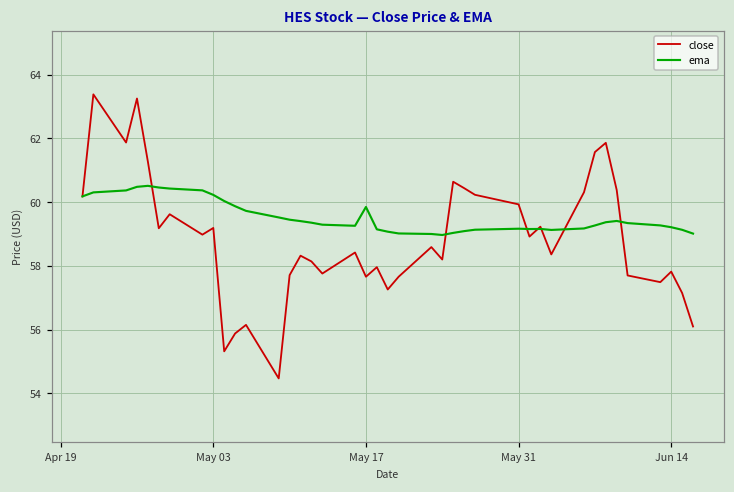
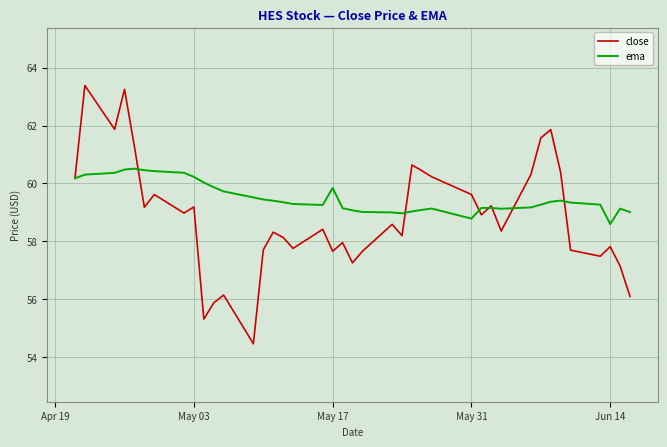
  {
    "close": {
      "May 03": 59.2,
      "May 17": 57.7,
-     "May 31": 59.9,
+     "May 31": 59.6,
      "Jun 14": 57.8
    },
    "ema": {
      "May 03": 60.2,
      "May 17": 59.8,
-     "May 31": 59.2,
-     "Jun 14": 59.2
+     "May 31": 58.8,
+     "Jun 14": 58.6
    }
  }
